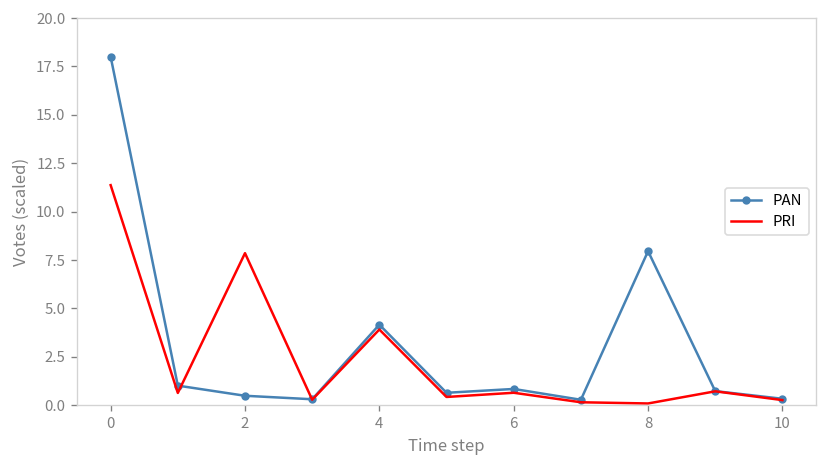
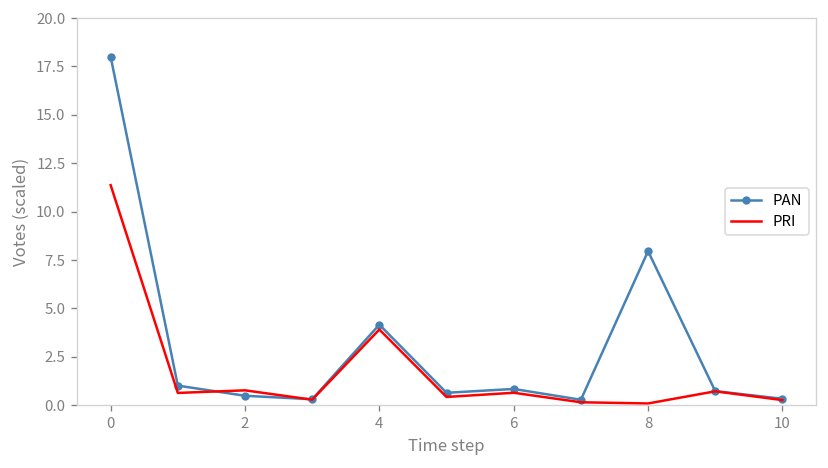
  {
    "PAN": {
      "0": 18.0,
      "2": 0.5,
      "4": 4.2,
      "6": 0.8,
      "8": 8.0
    },
    "PRI": {
      "0": 11.4,
-     "2": 7.9,
+     "2": 0.8,
      "4": 3.9,
      "6": 0.6,
      "8": 0.1
    }
  }
